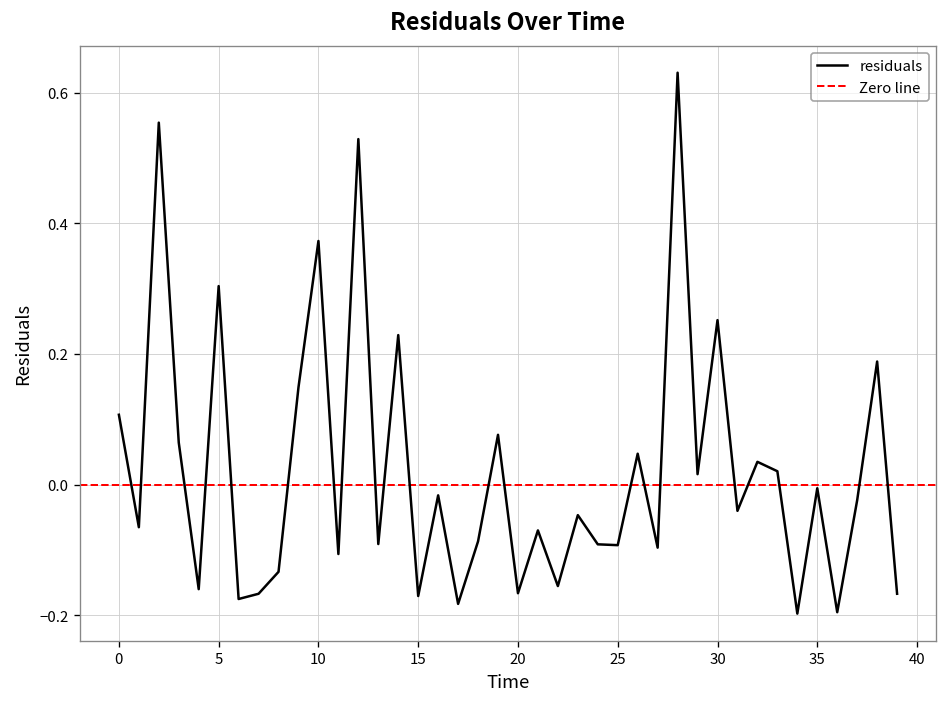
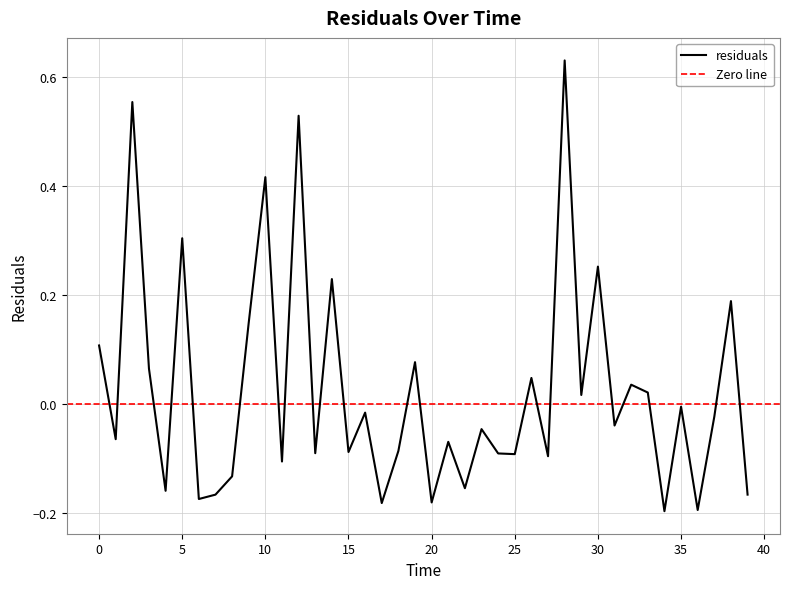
  {
    "0": 0.11,
    "5": 0.30,
-   "10": 0.37,
-   "15": -0.17,
-   "20": -0.17,
+   "10": 0.42,
+   "15": -0.09,
+   "20": -0.18,
    "25": -0.09,
    "30": 0.25,
    "35": -0.01
  }
